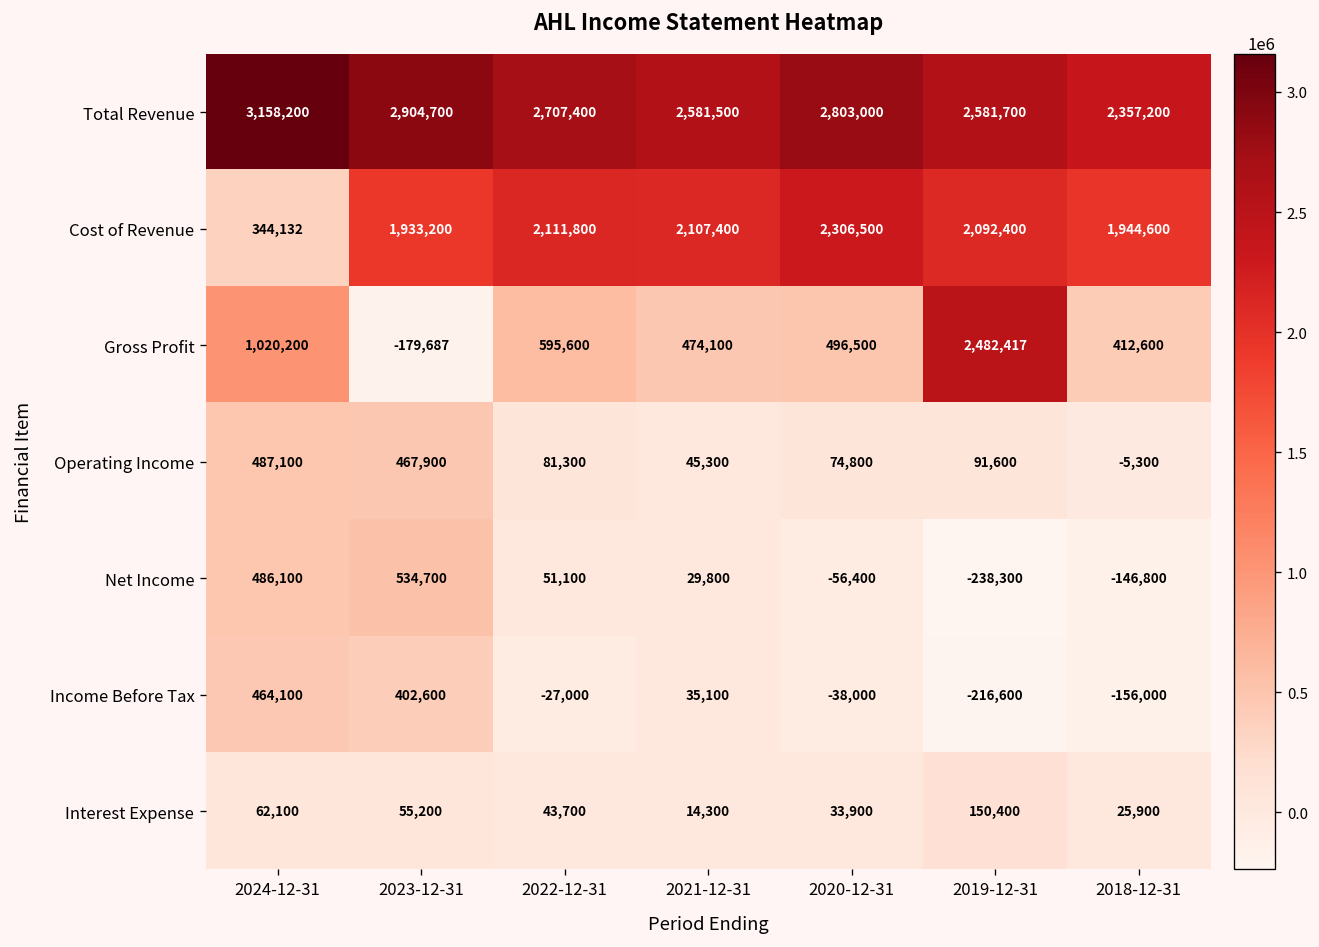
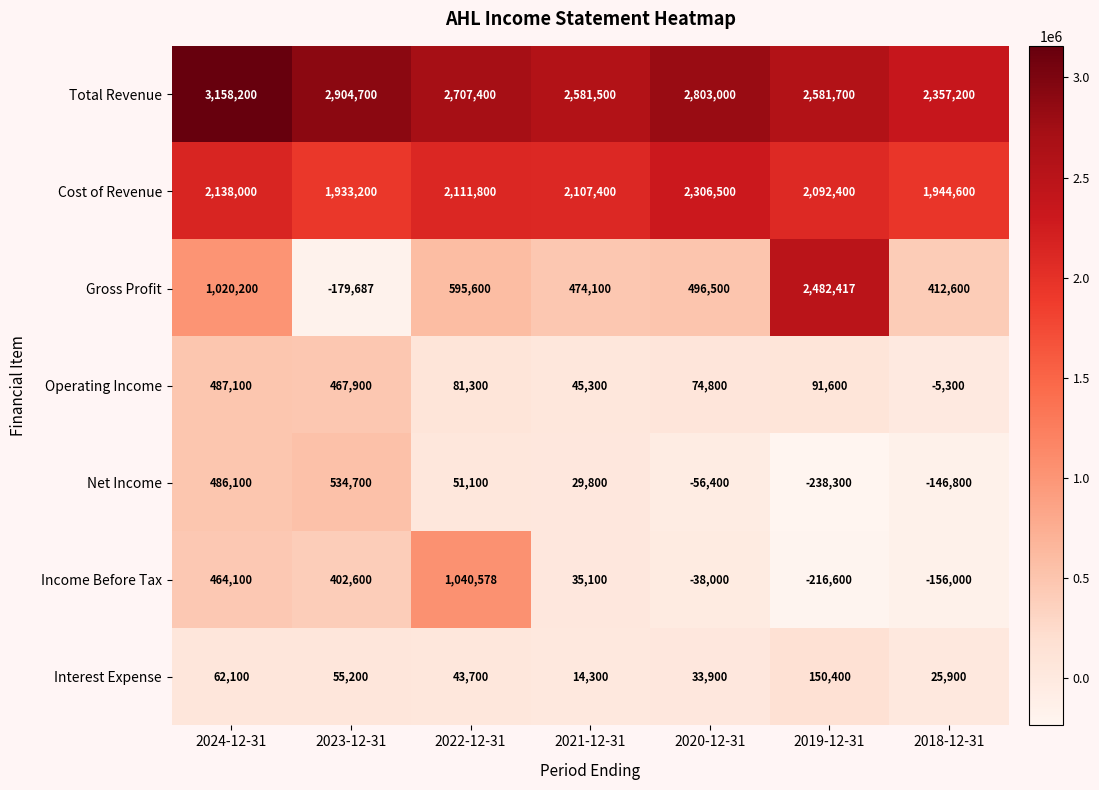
  {
    "Total Revenue": {
      "2024-12-31": "3,158,200",
      "2023-12-31": "2,904,700",
      "2022-12-31": "2,707,400",
      "2021-12-31": "2,581,500",
      "2020-12-31": "2,803,000",
      "2019-12-31": "2,581,700",
      "2018-12-31": "2,357,200"
    },
    "Cost of Revenue": {
-     "2024-12-31": "344,132",
+     "2024-12-31": "2,138,000",
      "2023-12-31": "1,933,200",
      "2022-12-31": "2,111,800",
      "2021-12-31": "2,107,400",
      "2020-12-31": "2,306,500",
      "2019-12-31": "2,092,400",
      "2018-12-31": "1,944,600"
    },
    "Gross Profit": {
      "2024-12-31": "1,020,200",
      "2023-12-31": "-179,687",
      "2022-12-31": "595,600",
      "2021-12-31": "474,100",
      "2020-12-31": "496,500",
      "2019-12-31": "2,482,417",
      "2018-12-31": "412,600"
    },
    "Operating Income": {
      "2024-12-31": "487,100",
      "2023-12-31": "467,900",
      "2022-12-31": "81,300",
      "2021-12-31": "45,300",
      "2020-12-31": "74,800",
      "2019-12-31": "91,600",
      "2018-12-31": "-5,300"
    },
    "Net Income": {
      "2024-12-31": "486,100",
      "2023-12-31": "534,700",
      "2022-12-31": "51,100",
      "2021-12-31": "29,800",
      "2020-12-31": "-56,400",
      "2019-12-31": "-238,300",
      "2018-12-31": "-146,800"
    },
    "Income Before Tax": {
      "2024-12-31": "464,100",
      "2023-12-31": "402,600",
-     "2022-12-31": "-27,000",
+     "2022-12-31": "1,040,578",
      "2021-12-31": "35,100",
      "2020-12-31": "-38,000",
      "2019-12-31": "-216,600",
      "2018-12-31": "-156,000"
    },
    "Interest Expense": {
      "2024-12-31": "62,100",
      "2023-12-31": "55,200",
      "2022-12-31": "43,700",
      "2021-12-31": "14,300",
      "2020-12-31": "33,900",
      "2019-12-31": "150,400",
      "2018-12-31": "25,900"
    }
  }
